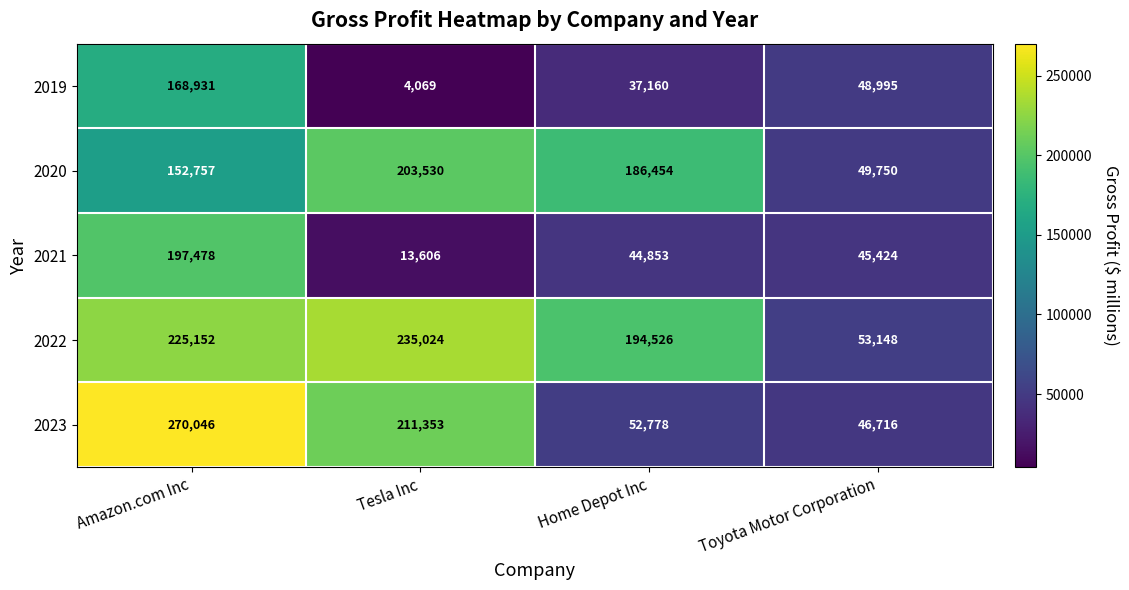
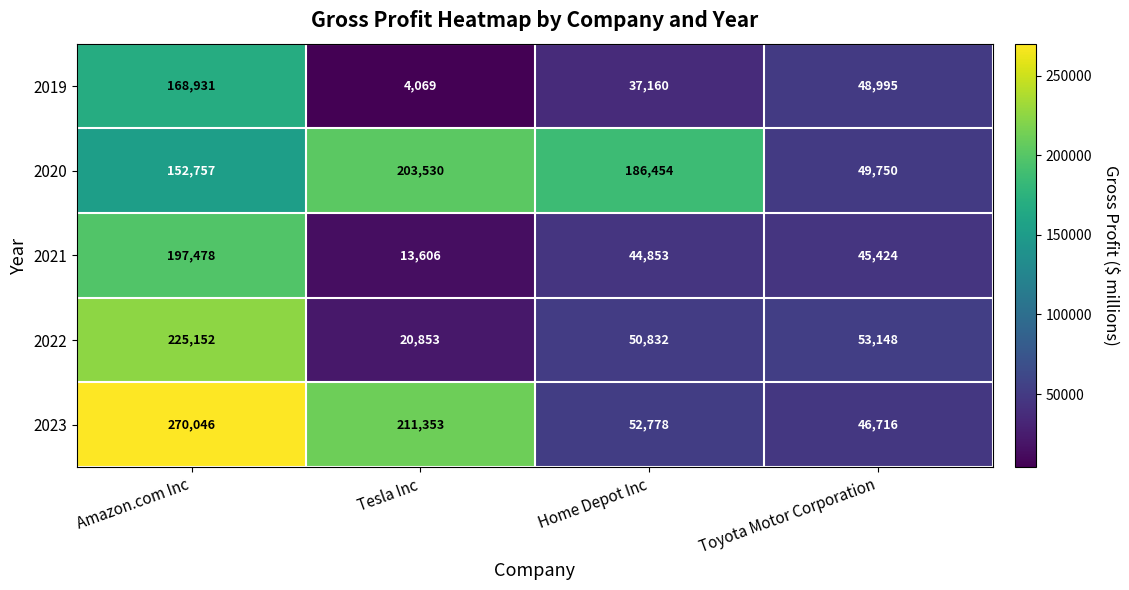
  {
    "2019": {
      "Amazon.com Inc": "168,931",
      "Tesla Inc": "4,069",
      "Home Depot Inc": "37,160",
      "Toyota Motor Corporation": "48,995"
    },
    "2020": {
      "Amazon.com Inc": "152,757",
      "Tesla Inc": "203,530",
      "Home Depot Inc": "186,454",
      "Toyota Motor Corporation": "49,750"
    },
    "2021": {
      "Amazon.com Inc": "197,478",
      "Tesla Inc": "13,606",
      "Home Depot Inc": "44,853",
      "Toyota Motor Corporation": "45,424"
    },
    "2022": {
      "Amazon.com Inc": "225,152",
-     "Tesla Inc": "235,024",
-     "Home Depot Inc": "194,526",
+     "Tesla Inc": "20,853",
+     "Home Depot Inc": "50,832",
      "Toyota Motor Corporation": "53,148"
    },
    "2023": {
      "Amazon.com Inc": "270,046",
      "Tesla Inc": "211,353",
      "Home Depot Inc": "52,778",
      "Toyota Motor Corporation": "46,716"
    }
  }
